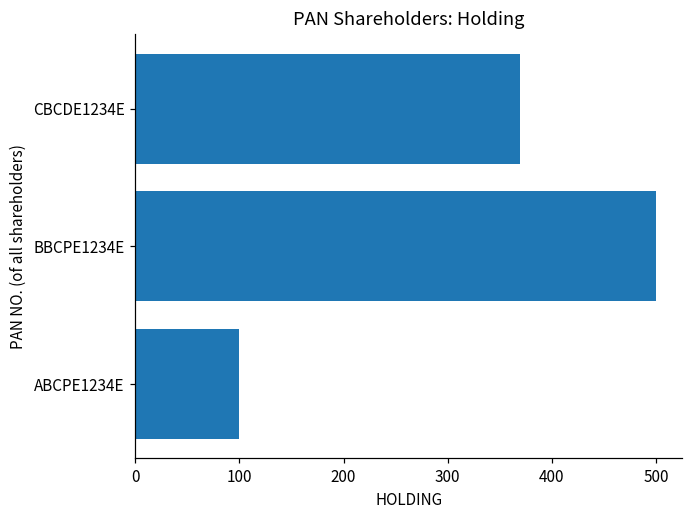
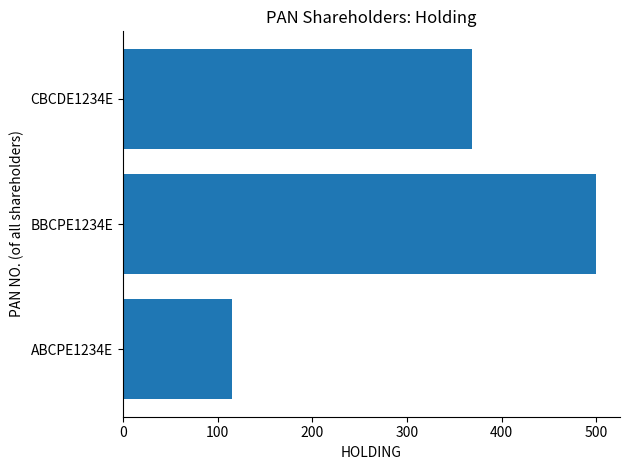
  {
    "CBCDE1234E": 370,
    "BBCPE1234E": 500,
-   "ABCPE1234E": 100
+   "ABCPE1234E": 120
  }
